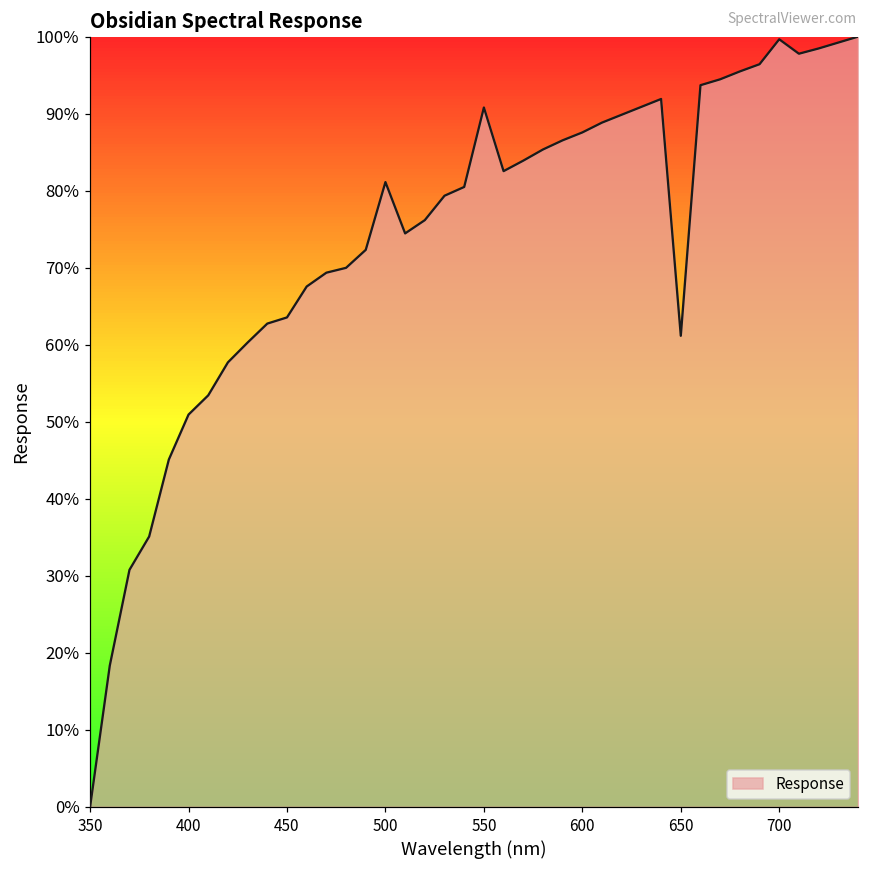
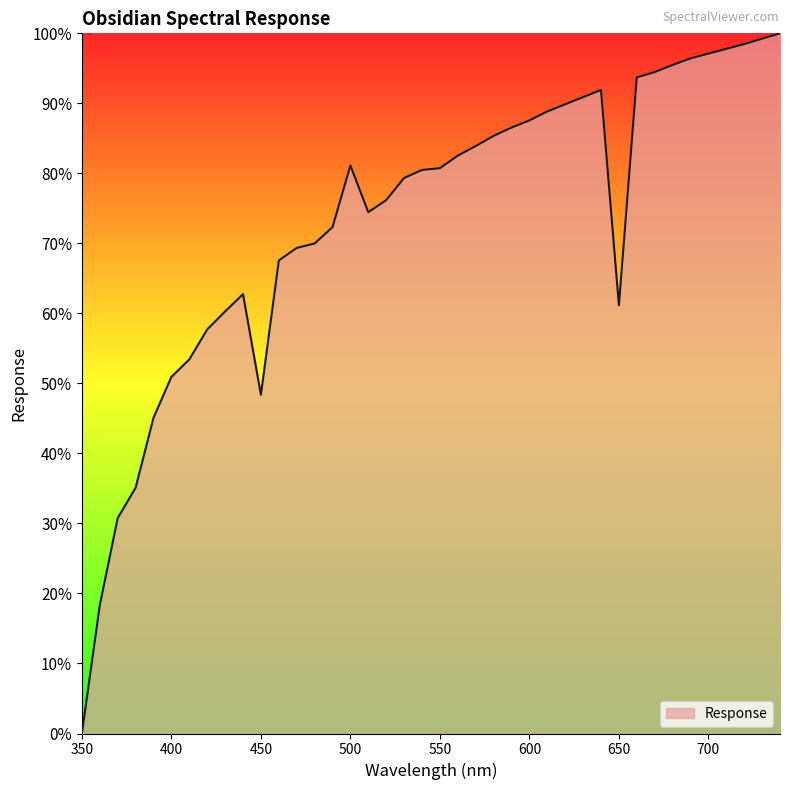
  {
    "350": "0%",
    "400": "51%",
-   "450": "64%",
+   "450": "48%",
    "500": "81%",
-   "550": "91%",
+   "550": "81%",
    "600": "88%",
    "650": "61%",
-   "700": "100%"
+   "700": "97%"
  }
